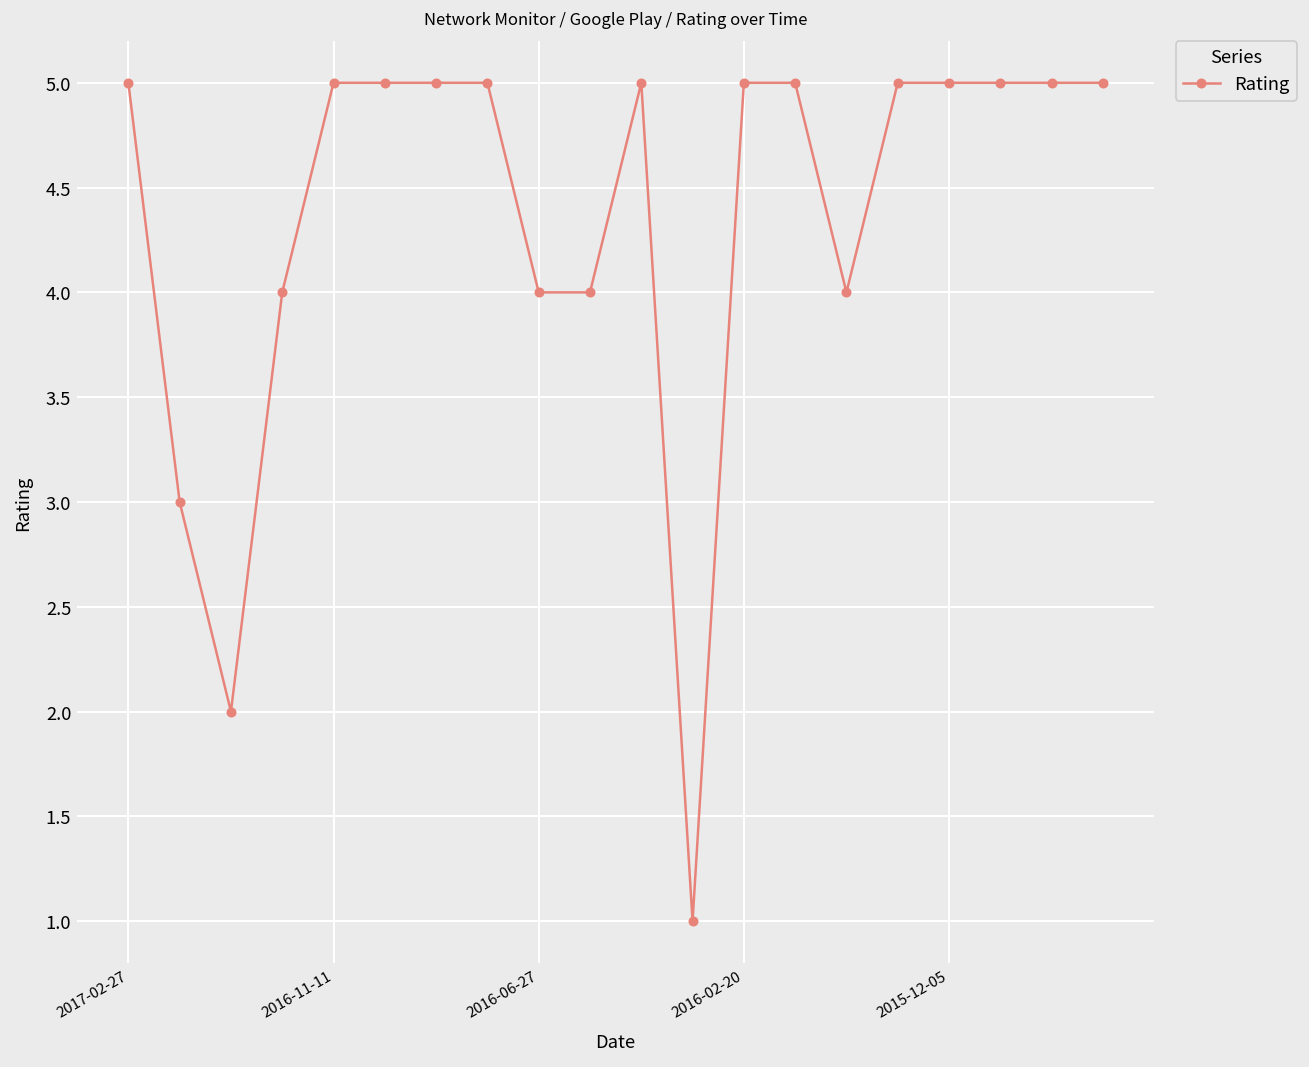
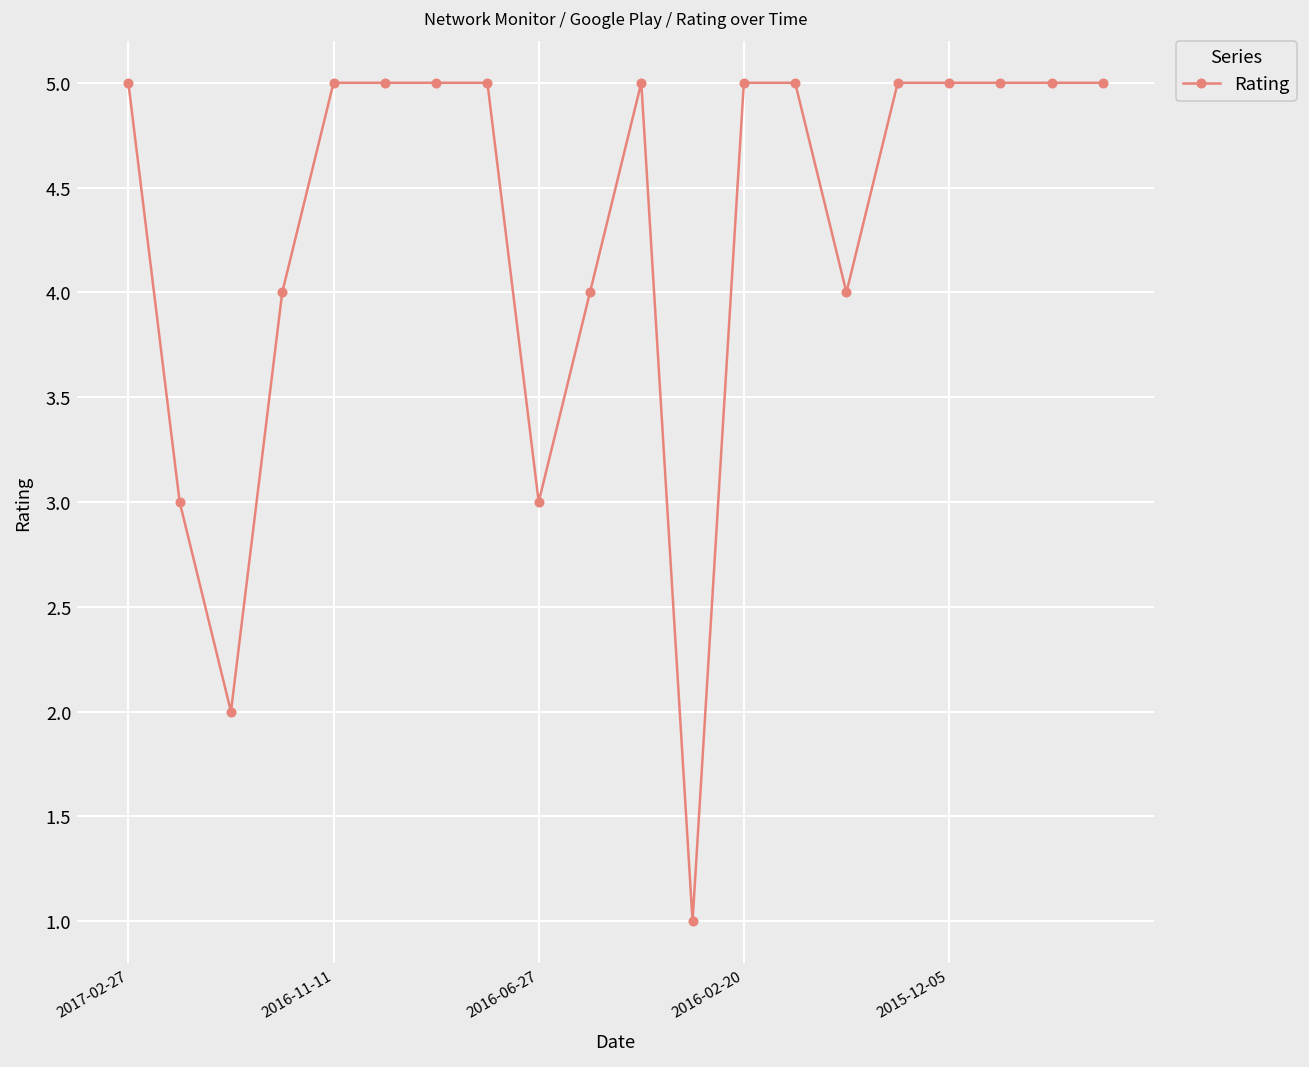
  {
    "2017-02-27": 5,
    "2016-11-11": 5,
-   "2016-06-27": 4,
+   "2016-06-27": 3,
    "2016-02-20": 5,
    "2015-12-05": 5
  }
